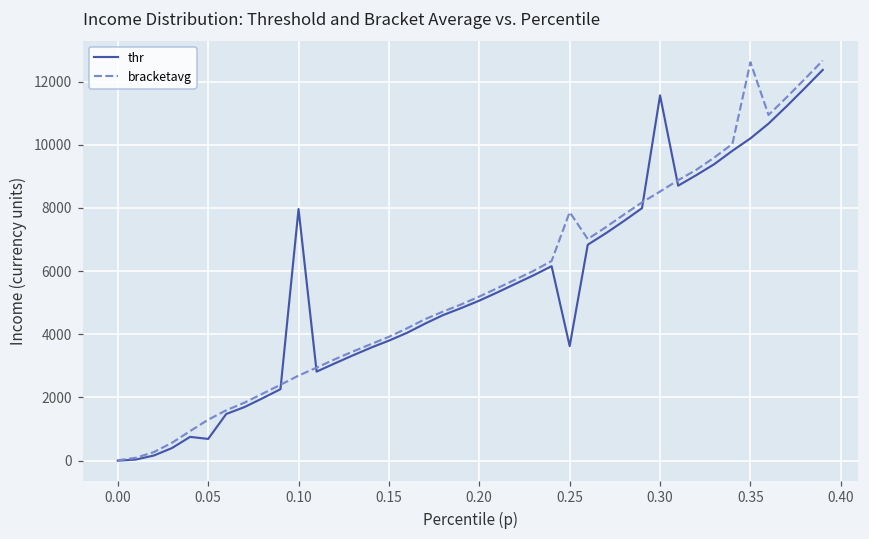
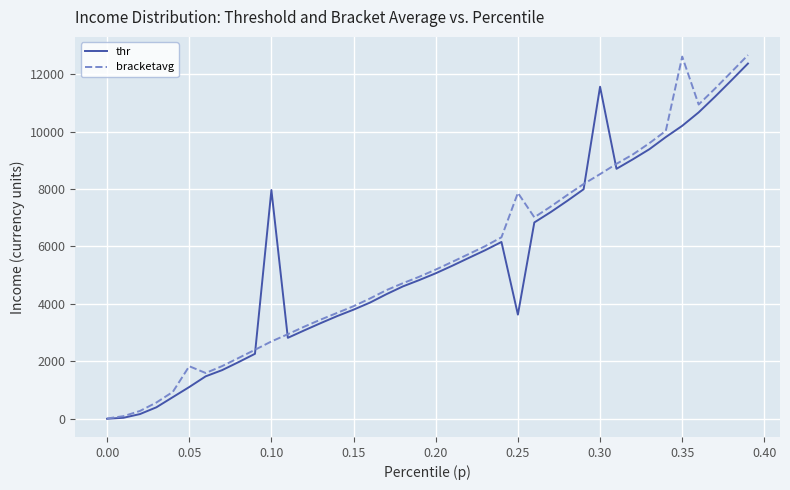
  {
    "thr": {
-     "0.05": 700,
+     "0.05": 1100,
      "0.10": 8000,
      "0.15": 3800,
      "0.20": 5100,
      "0.25": 3600,
      "0.30": 11600,
      "0.35": 10200
    },
    "bracketavg": {
-     "0.05": 1300,
+     "0.05": 1800,
      "0.10": 2700,
      "0.15": 3900,
      "0.20": 5200,
      "0.25": 7900,
      "0.30": 8500,
      "0.35": 12600
    }
  }
